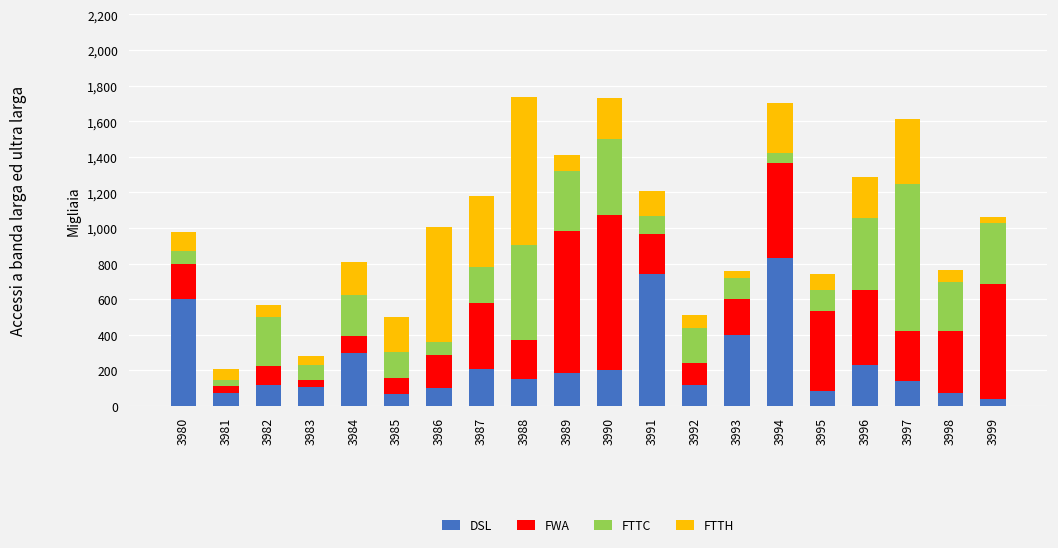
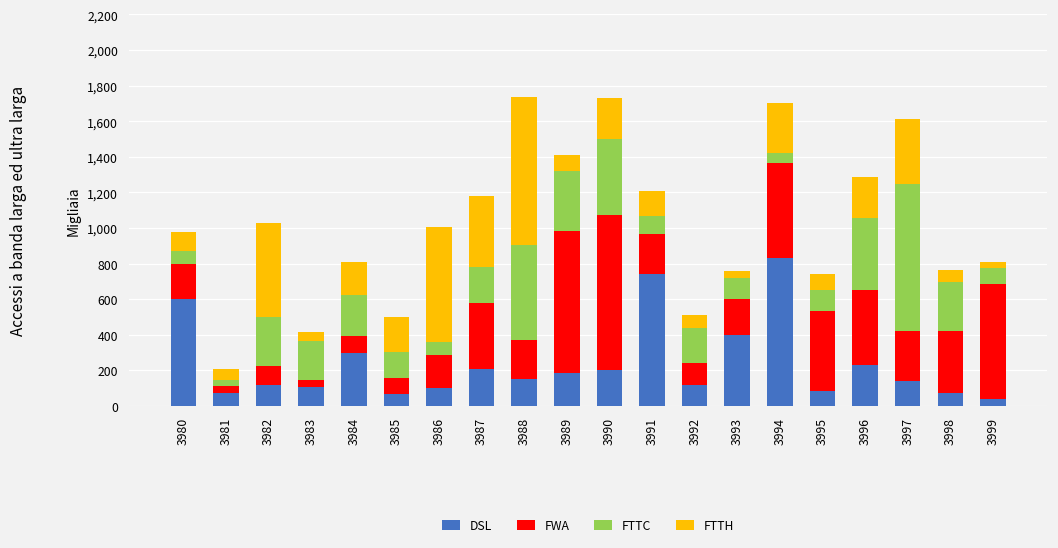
  {
    "DSL": {
      "3980": 600,
      "3981": 70,
      "3982": 120,
      "3983": 110,
      "3984": 300,
      "3985": 70,
      "3986": 100,
      "3987": 210,
      "3988": 150,
      "3989": 180,
      "3990": 200,
      "3991": 740,
      "3992": 120,
      "3993": 400,
      "3994": 830,
      "3995": 90,
      "3996": 230,
      "3997": 140,
      "3998": 70,
      "3999": 40
    },
    "FWA": {
      "3980": 200,
      "3981": 40,
      "3982": 110,
      "3983": 40,
      "3984": 90,
      "3985": 90,
      "3986": 190,
      "3987": 370,
      "3988": 220,
      "3989": 800,
      "3990": 880,
      "3991": 220,
      "3992": 120,
      "3993": 200,
      "3994": 530,
      "3995": 450,
      "3996": 420,
      "3997": 280,
      "3998": 350,
      "3999": 650
    },
    "FTTC": {
      "3980": 70,
      "3981": 40,
      "3982": 280,
-     "3983": 90,
+     "3983": 220,
      "3984": 230,
      "3985": 140,
      "3986": 70,
      "3987": 200,
      "3988": 530,
      "3989": 340,
      "3990": 420,
      "3991": 100,
      "3992": 200,
      "3993": 120,
      "3994": 60,
      "3995": 120,
      "3996": 400,
      "3997": 830,
      "3998": 280,
-     "3999": 340
+     "3999": 90
    },
    "FTTH": {
      "3980": 110,
      "3981": 60,
-     "3982": 70,
+     "3982": 530,
      "3983": 50,
      "3984": 180,
      "3985": 200,
      "3986": 650,
      "3987": 400,
      "3988": 830,
      "3989": 90,
      "3990": 230,
      "3991": 140,
      "3992": 70,
      "3993": 40,
      "3994": 280,
      "3995": 90,
      "3996": 230,
      "3997": 370,
      "3998": 70,
      "3999": 40
    }
  }
